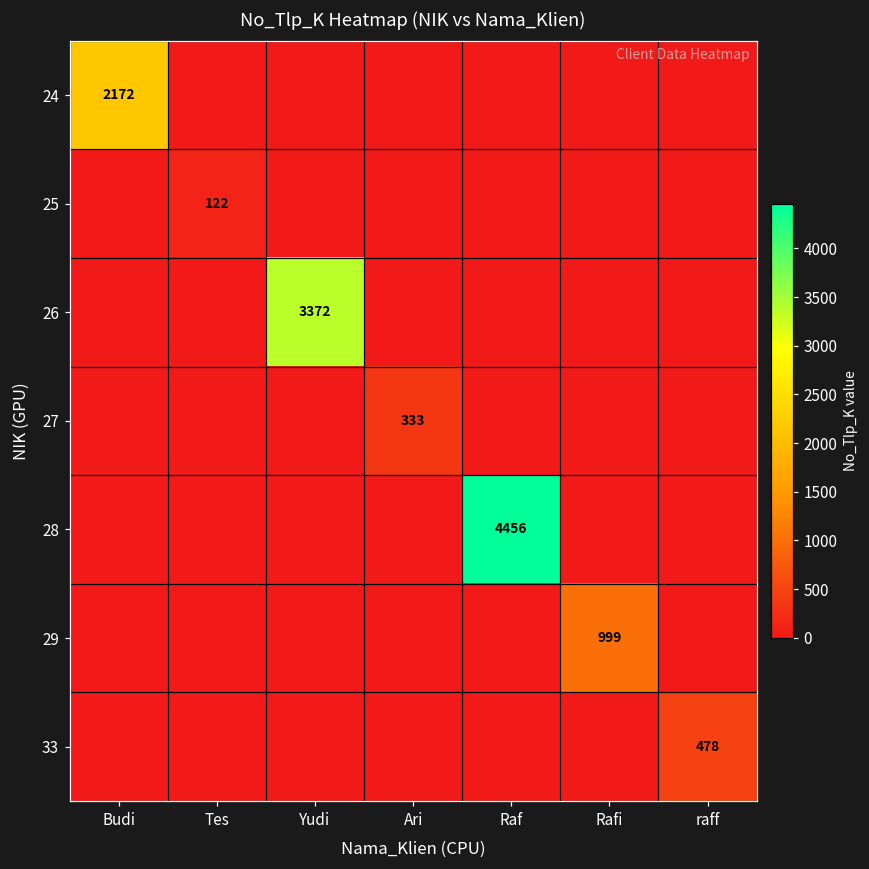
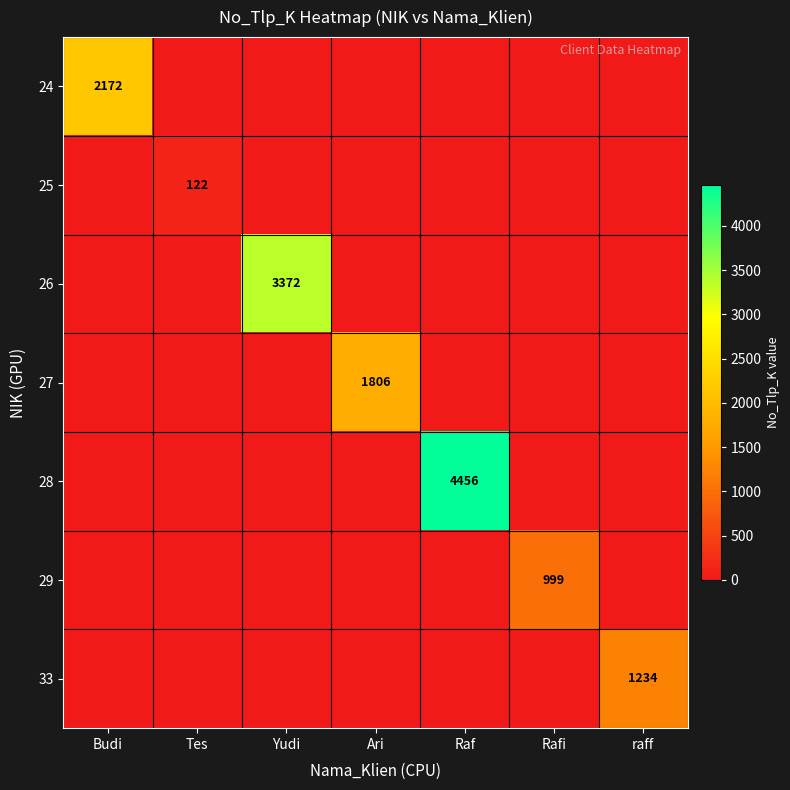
  {
    "24": {
      "Budi": 2172
    },
    "25": {
      "Tes": 122
    },
    "26": {
      "Yudi": 3372
    },
    "27": {
-     "Ari": 333
+     "Ari": 1806
    },
    "28": {
      "Raf": 4456
    },
    "29": {
      "Rafi": 999
    },
    "33": {
-     "raff": 478
+     "raff": 1234
    }
  }
